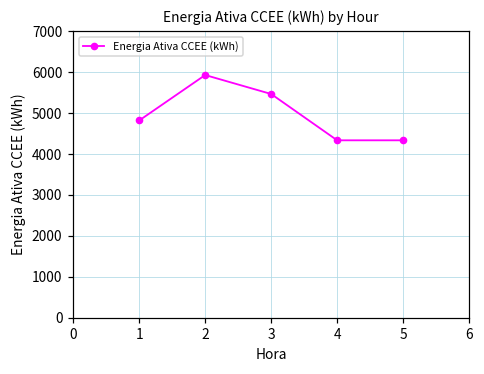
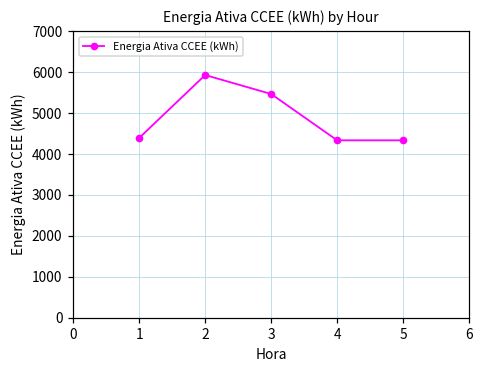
  {
-   "1": 4800,
+   "1": 4400,
    "2": 5900,
    "3": 5500,
    "4": 4300,
    "5": 4300
  }
